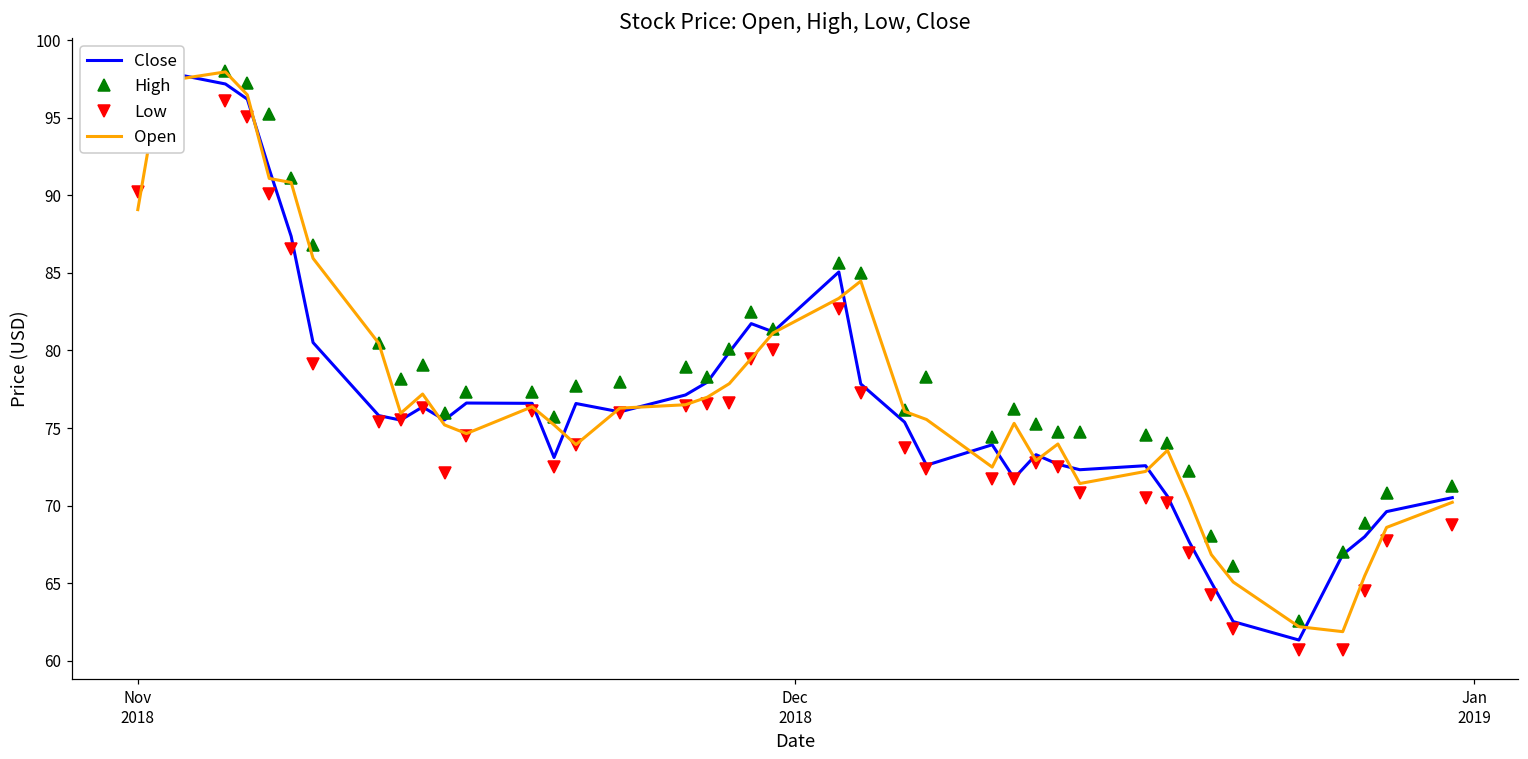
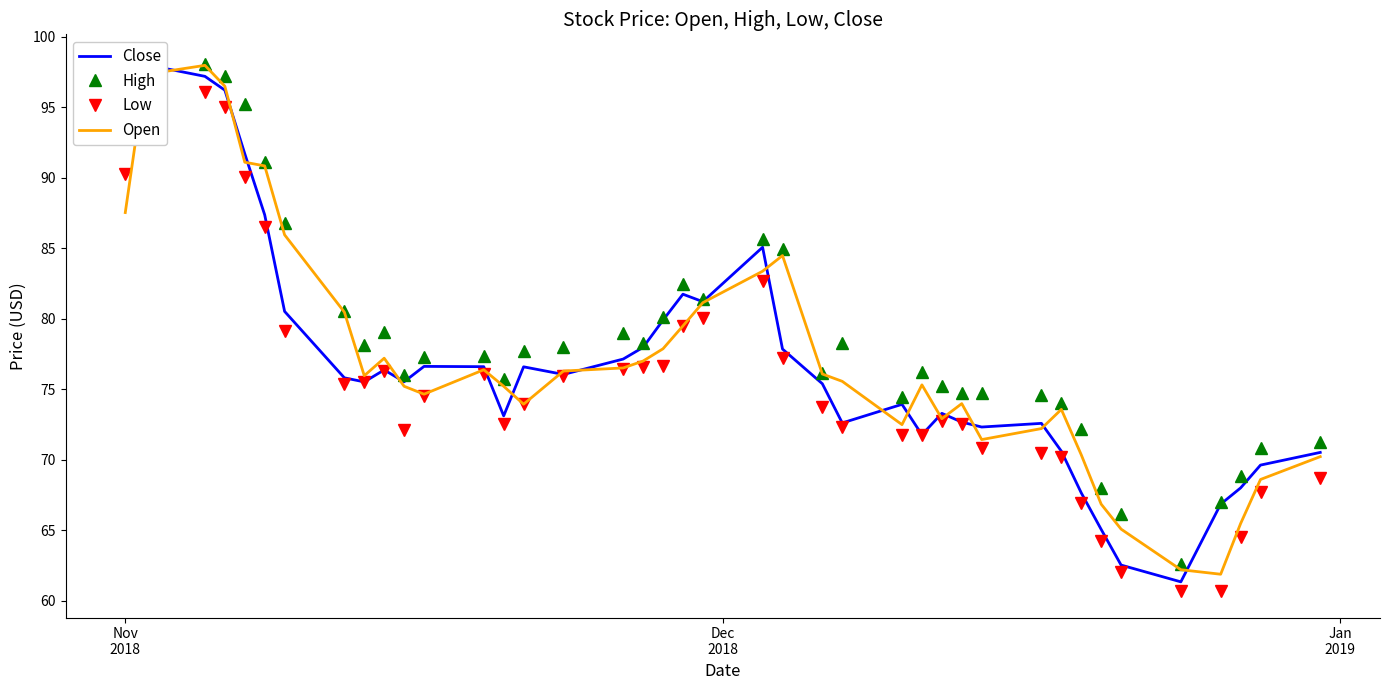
  {
    "Low": {
      "Nov 2018": 90.2
    },
    "Open": {
-     "Nov 2018": 89.1
+     "Nov 2018": 87.5
    }
  }
